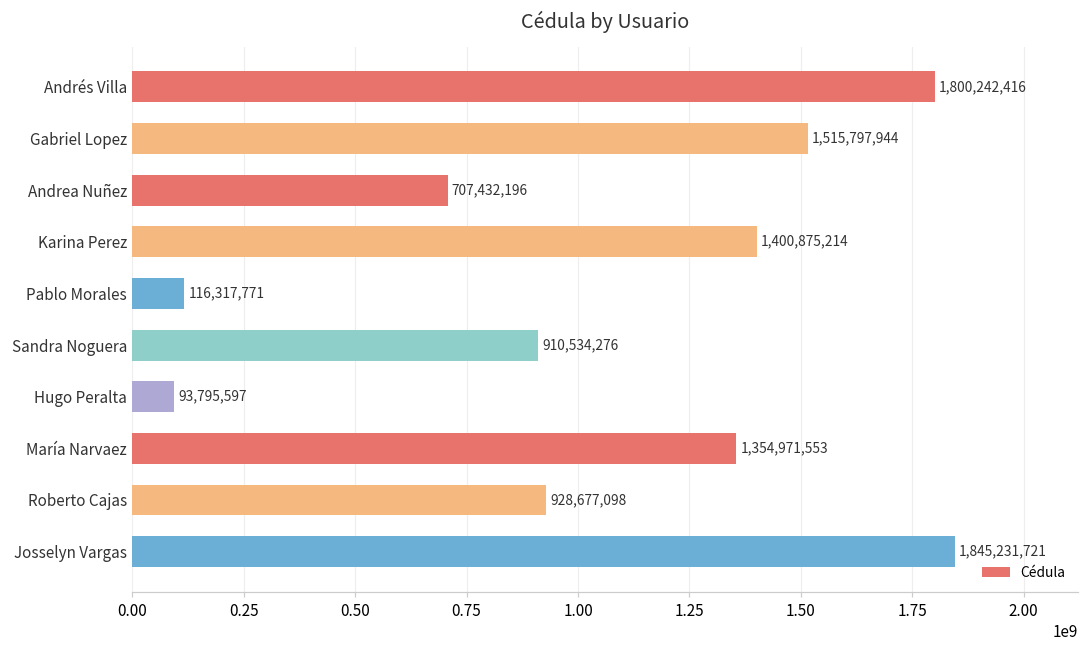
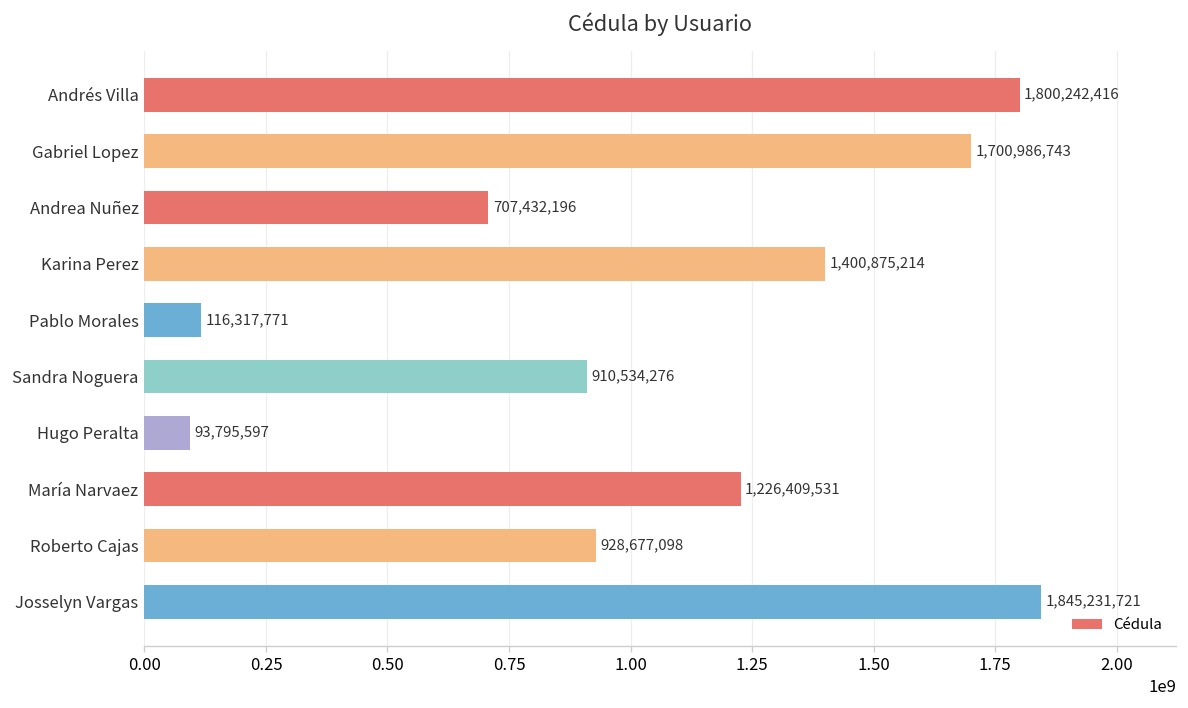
  {
    "Andrés Villa": "1,800,242,416",
-   "Gabriel Lopez": "1,515,797,944",
+   "Gabriel Lopez": "1,700,986,743",
    "Andrea Nuñez": "707,432,196",
    "Karina Perez": "1,400,875,214",
    "Pablo Morales": "116,317,771",
    "Sandra Noguera": "910,534,276",
    "Hugo Peralta": "93,795,597",
-   "María Narvaez": "1,354,971,553",
+   "María Narvaez": "1,226,409,531",
    "Roberto Cajas": "928,677,098",
    "Josselyn Vargas": "1,845,231,721"
  }
